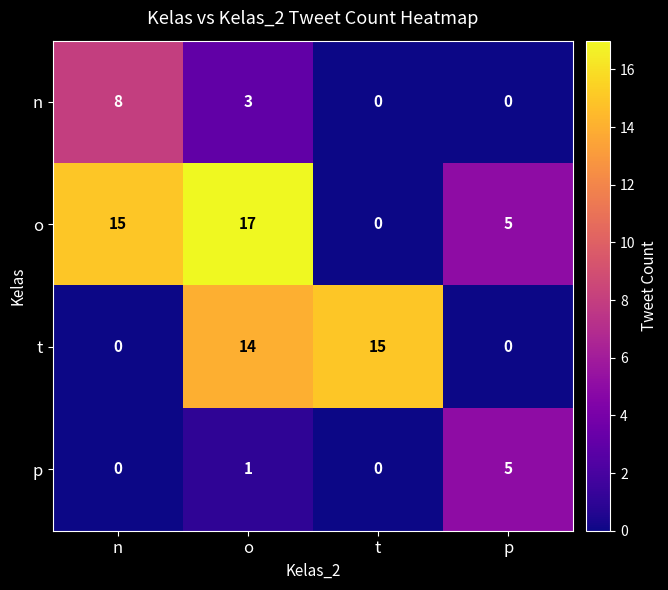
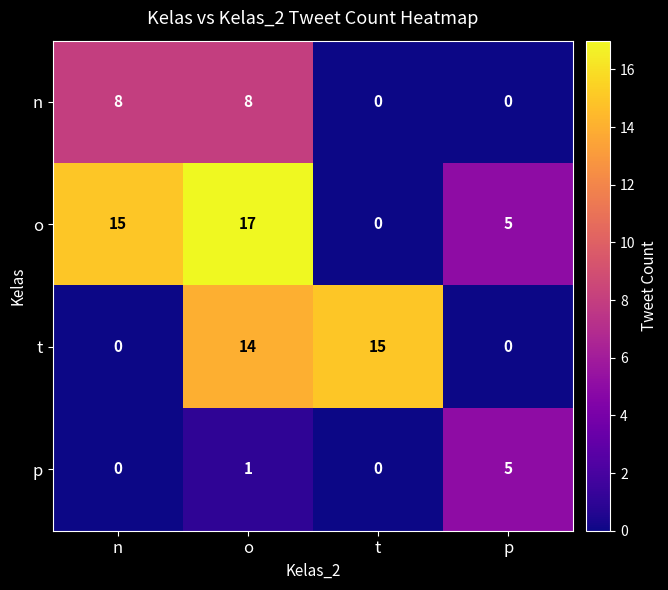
  {
    "n": {
      "n": 8,
-     "o": 3,
+     "o": 8,
      "t": 0,
      "p": 0
    },
    "o": {
      "n": 15,
      "o": 17,
      "t": 0,
      "p": 5
    },
    "t": {
      "n": 0,
      "o": 14,
      "t": 15,
      "p": 0
    },
    "p": {
      "n": 0,
      "o": 1,
      "t": 0,
      "p": 5
    }
  }
